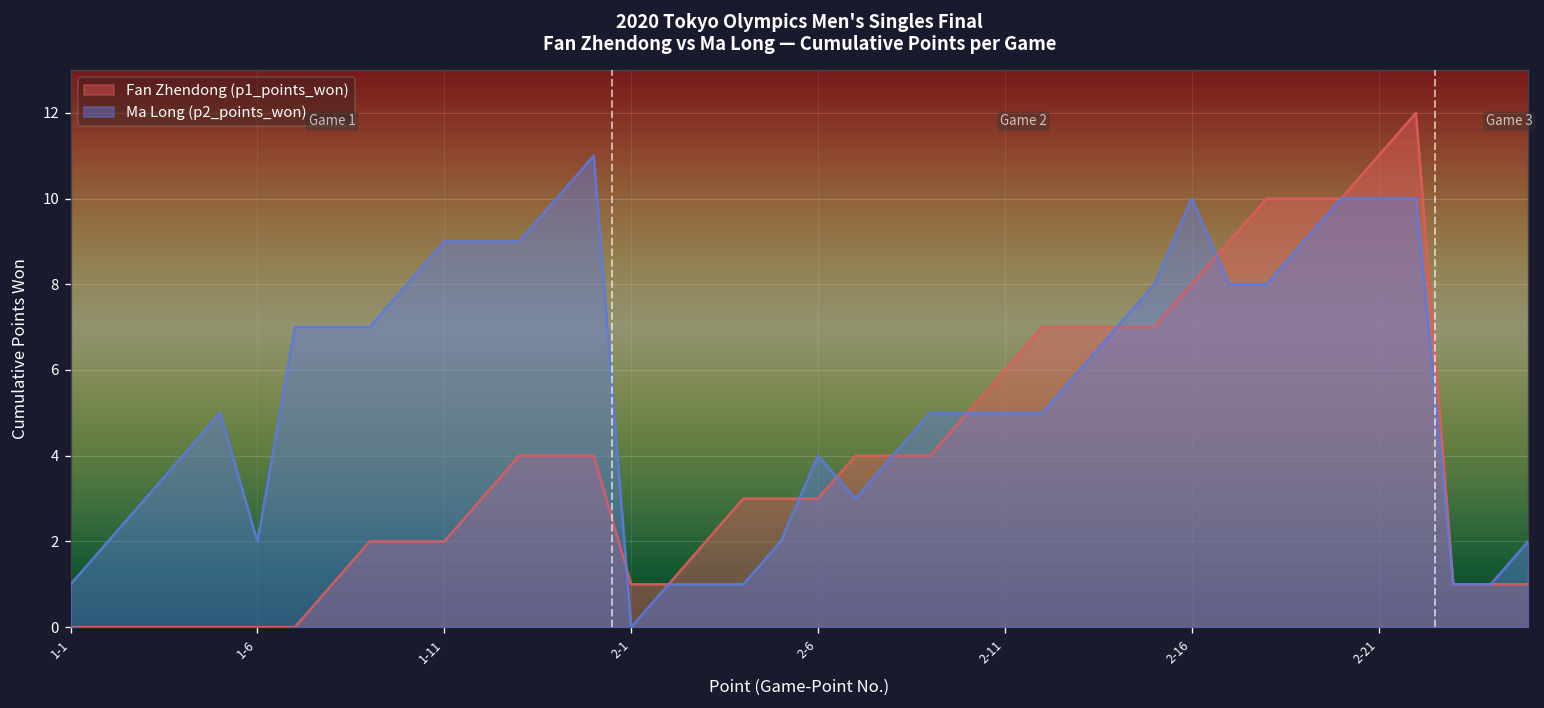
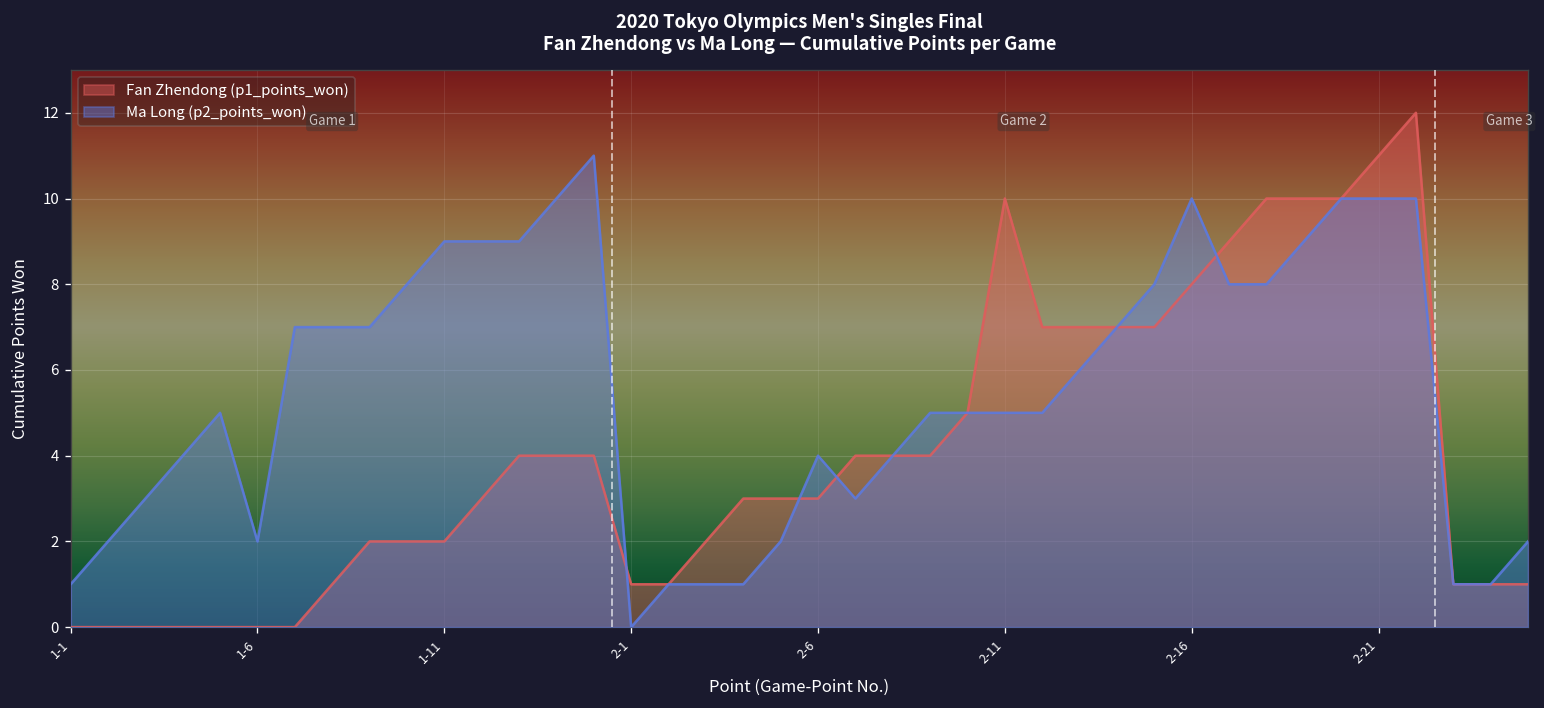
  {
    "Fan Zhendong (p1_points_won)": {
      "1-1": 0,
      "1-6": 0,
      "1-11": 2,
      "2-1": 1,
      "2-6": 3,
-     "2-11": 6,
+     "2-11": 10,
      "2-16": 8,
      "2-21": 11
    },
    "Ma Long (p2_points_won)": {
      "1-1": 1,
      "1-6": 2,
      "1-11": 9,
      "2-1": 0,
      "2-6": 4,
      "2-11": 5,
      "2-16": 10,
      "2-21": 10
    }
  }
